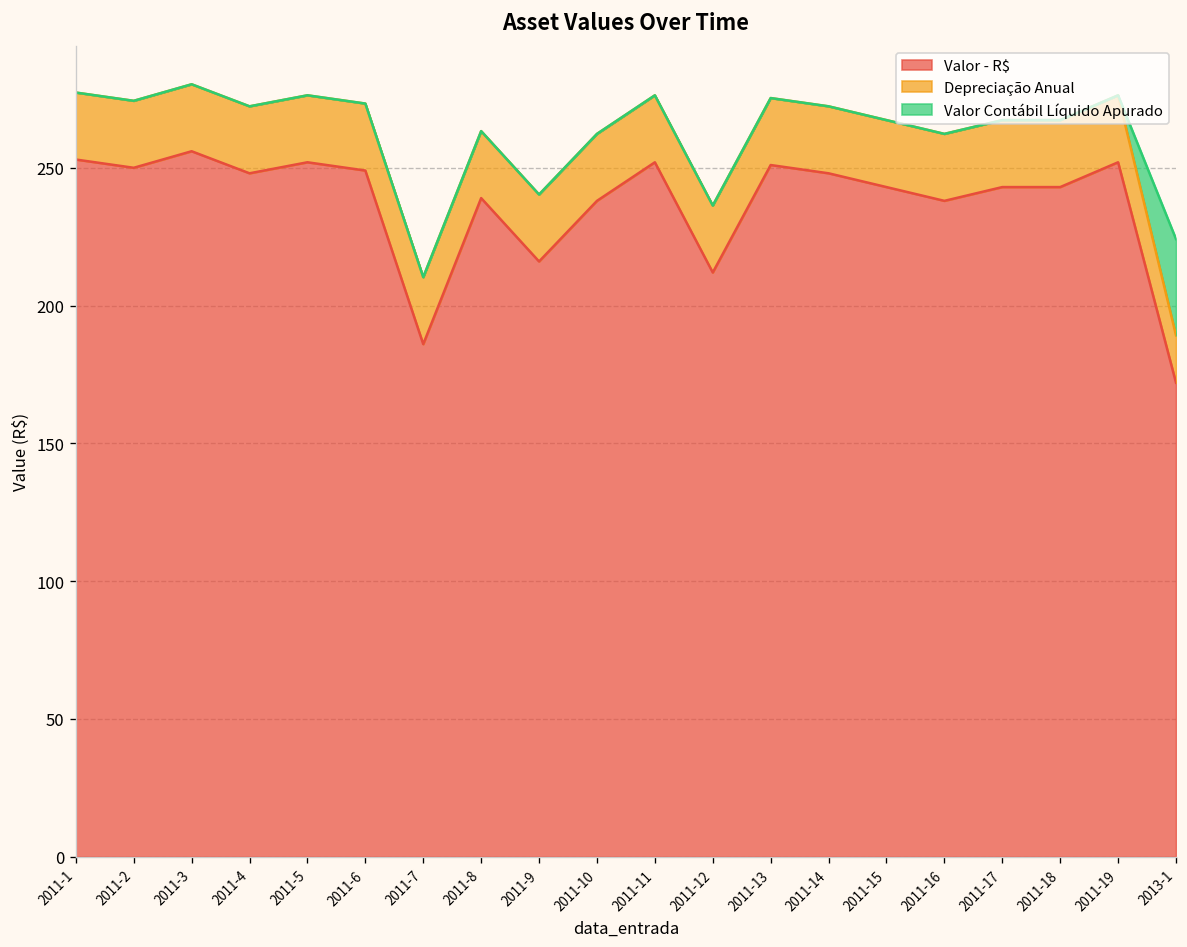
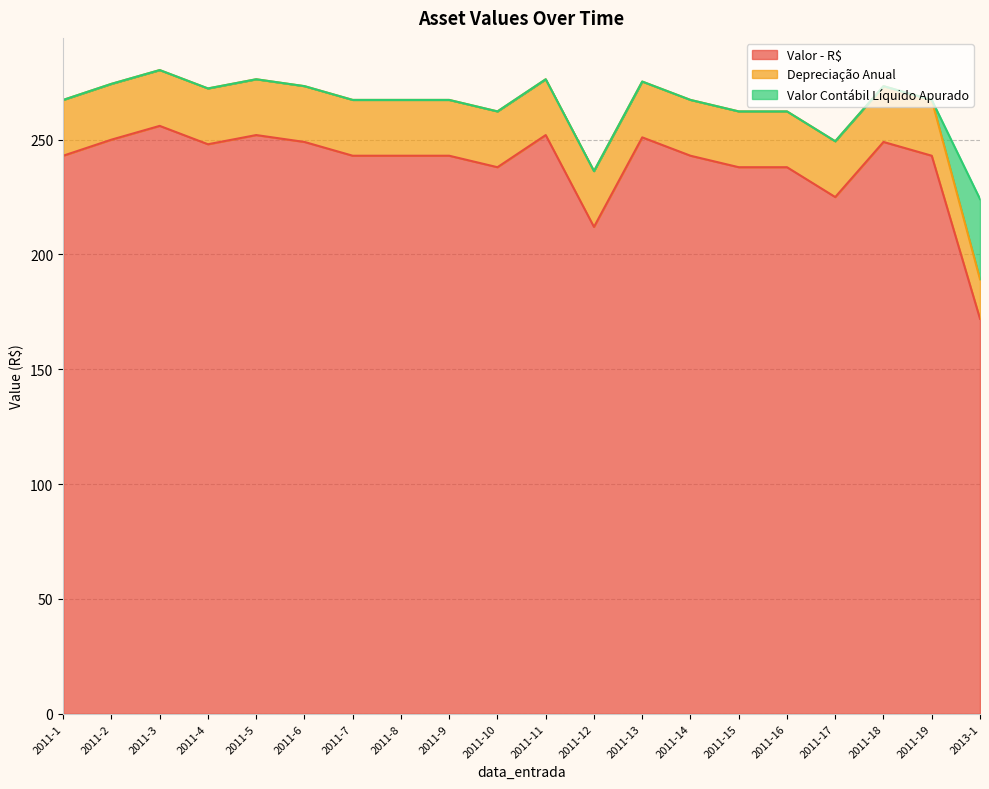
  {
    "Valor - R$": {
-     "2011-1": 253,
+     "2011-1": 243,
      "2011-2": 250,
      "2011-3": 256,
      "2011-4": 248,
      "2011-5": 252,
      "2011-6": 249,
-     "2011-7": 186,
-     "2011-8": 239,
-     "2011-9": 216,
+     "2011-7": 243,
+     "2011-8": 243,
+     "2011-9": 243,
      "2011-10": 238,
      "2011-11": 252,
      "2011-12": 212,
      "2011-13": 251,
-     "2011-14": 248,
-     "2011-15": 243,
+     "2011-14": 243,
+     "2011-15": 238,
      "2011-16": 238,
-     "2011-17": 243,
-     "2011-18": 243,
-     "2011-19": 252,
+     "2011-17": 225,
+     "2011-18": 249,
+     "2011-19": 243,
      "2013-1": 172
    },
    "Depreciação Anual": {
      "2013-1": 17
    },
    "Valor Contábil Líquido Apurado": {
      "2013-1": 35
    }
  }
